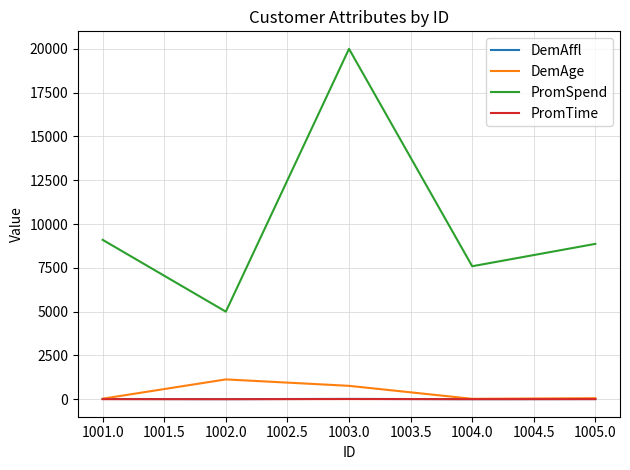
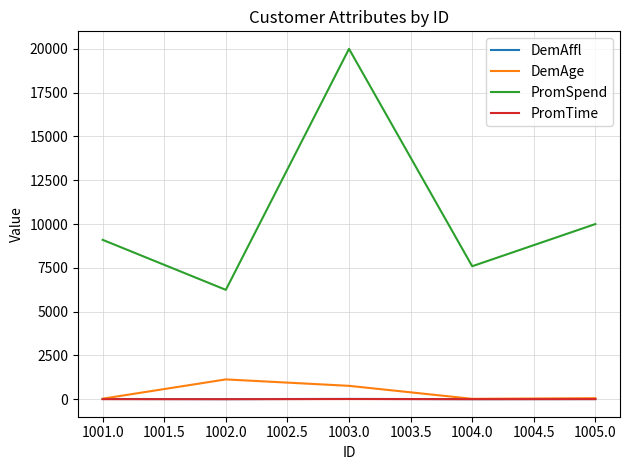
  {
    "PromTime": {
      "1002.0": 0,
      "1003.0": 0
    },
    "DemAge": {
      "1002.0": 1100,
      "1003.0": 800
    },
    "PromSpend": {
      "1001.0": 9100,
-     "1002.0": 5000,
+     "1002.0": 6200,
      "1003.0": 20000,
      "1004.0": 7600,
-     "1005.0": 8900
+     "1005.0": 10000
    }
  }
